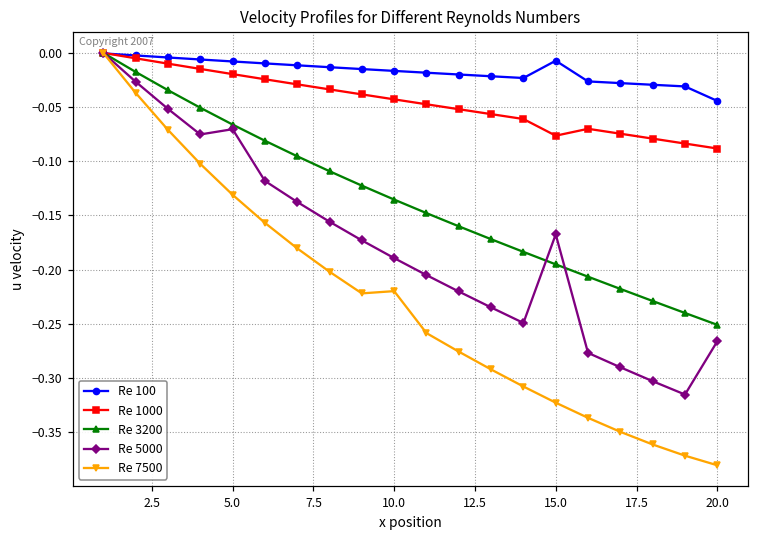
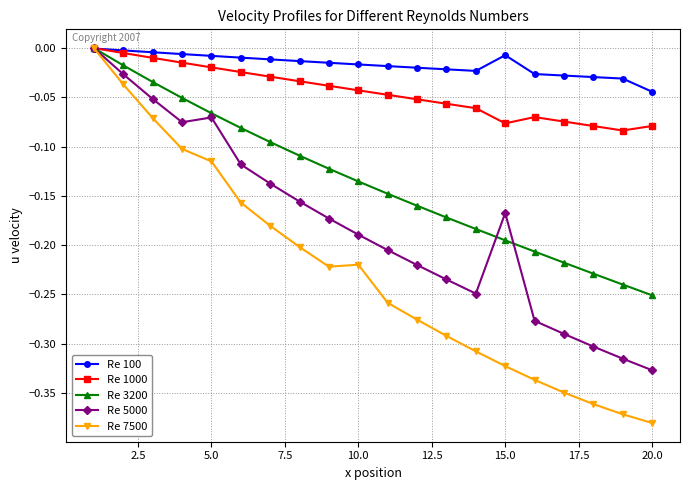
  {
    "Re 100": {
      "5.0": -0.01,
      "10.0": -0.02,
      "15.0": -0.01,
      "20.0": -0.04
    },
    "Re 1000": {
      "5.0": -0.02,
      "10.0": -0.04,
      "15.0": -0.08,
-     "20.0": -0.09
+     "20.0": -0.08
    },
    "Re 3200": {
      "5.0": -0.07,
      "10.0": -0.14,
      "15.0": -0.20,
      "20.0": -0.25
    },
    "Re 5000": {
      "5.0": -0.07,
      "10.0": -0.19,
      "15.0": -0.17,
-     "20.0": -0.27
+     "20.0": -0.33
    },
    "Re 7500": {
-     "5.0": -0.13,
+     "5.0": -0.12,
      "10.0": -0.22,
      "15.0": -0.32,
      "20.0": -0.38
    }
  }
